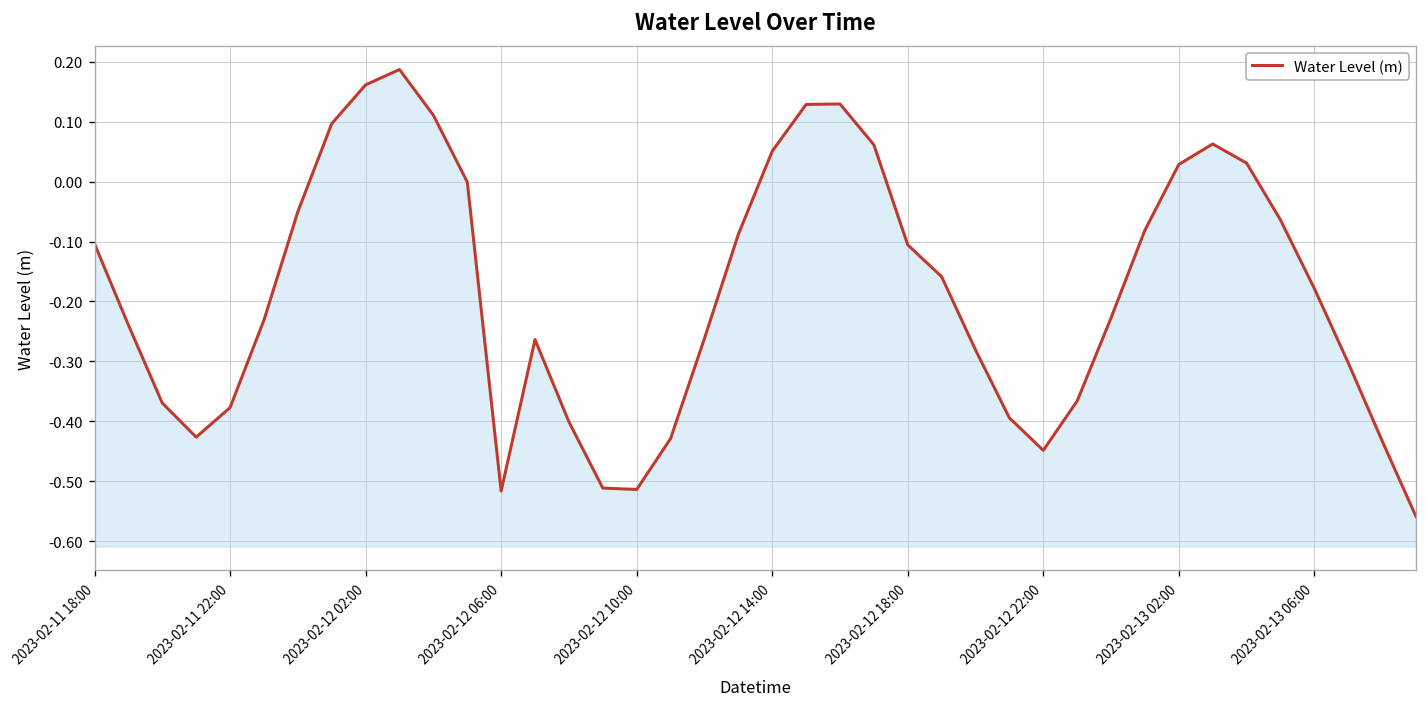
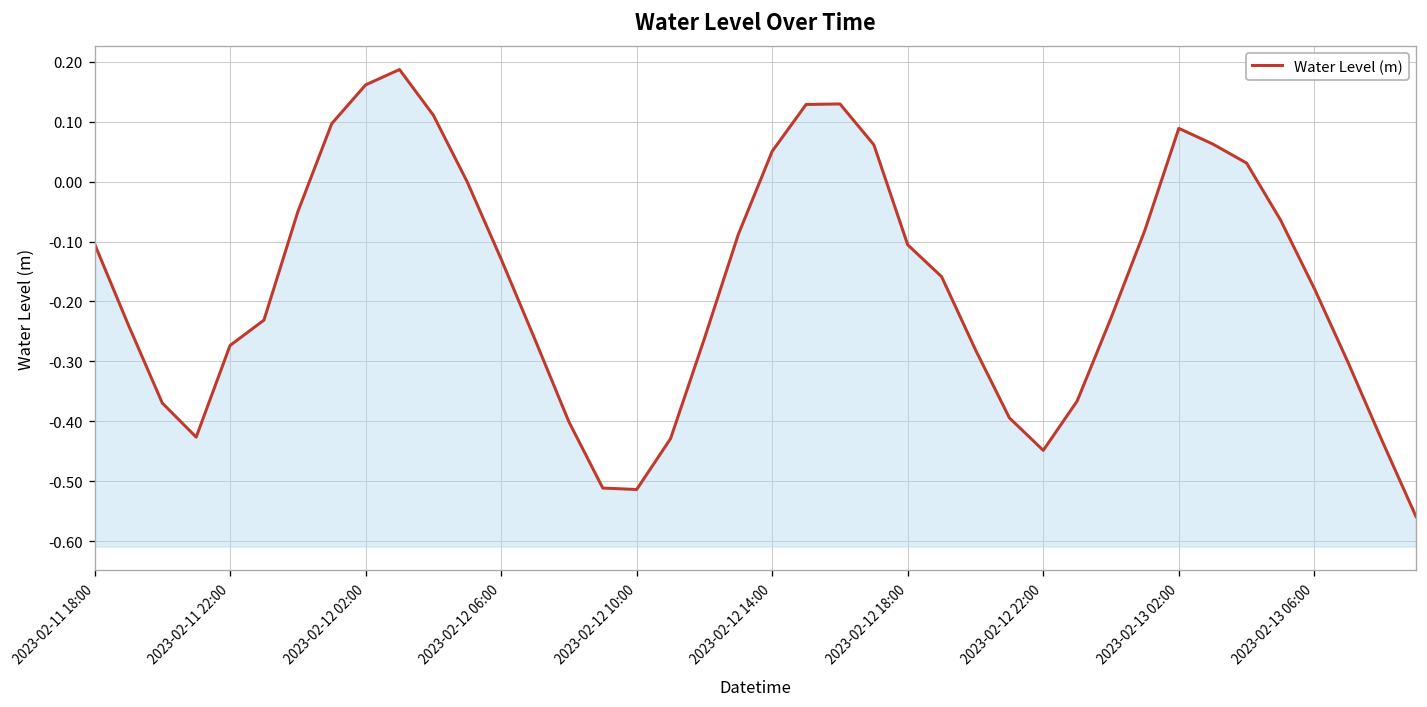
  {
    "2023-02-11 18:00": -0.10,
-   "2023-02-11 22:00": -0.38,
+   "2023-02-11 22:00": -0.27,
    "2023-02-12 02:00": 0.16,
-   "2023-02-12 06:00": -0.52,
+   "2023-02-12 06:00": -0.13,
    "2023-02-12 10:00": -0.51,
    "2023-02-12 14:00": 0.05,
    "2023-02-12 18:00": -0.11,
    "2023-02-12 22:00": -0.45,
-   "2023-02-13 02:00": 0.03,
+   "2023-02-13 02:00": 0.09,
    "2023-02-13 06:00": -0.18
  }
